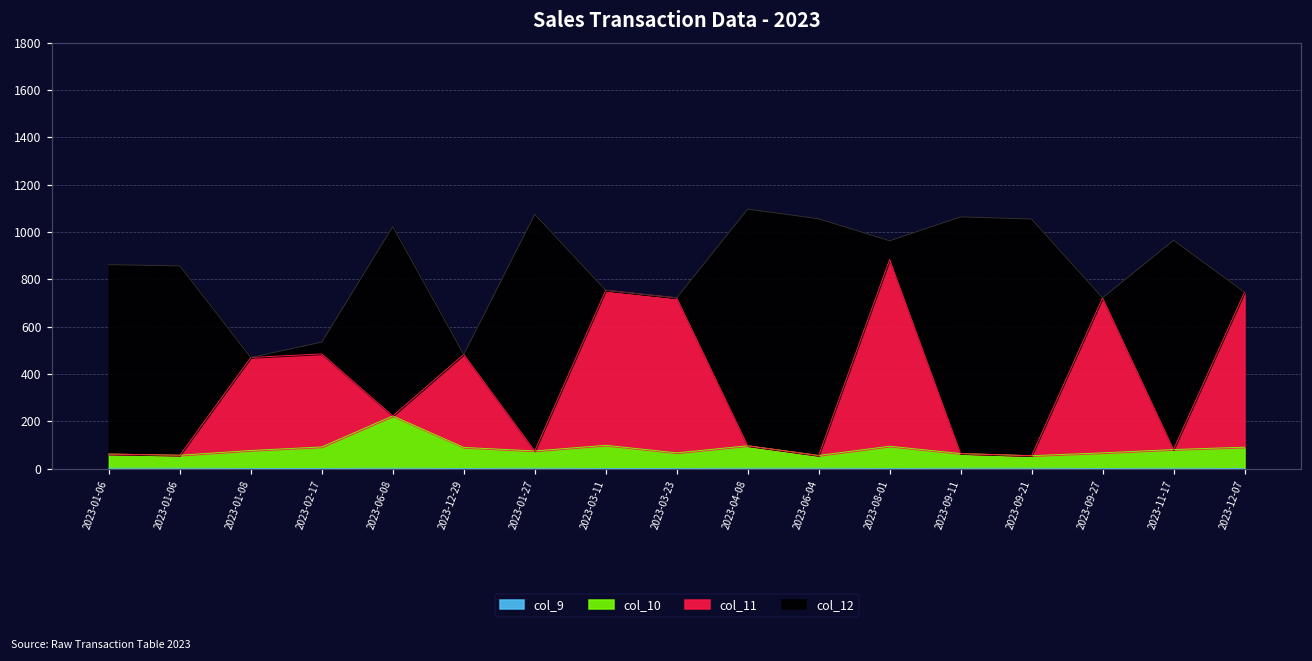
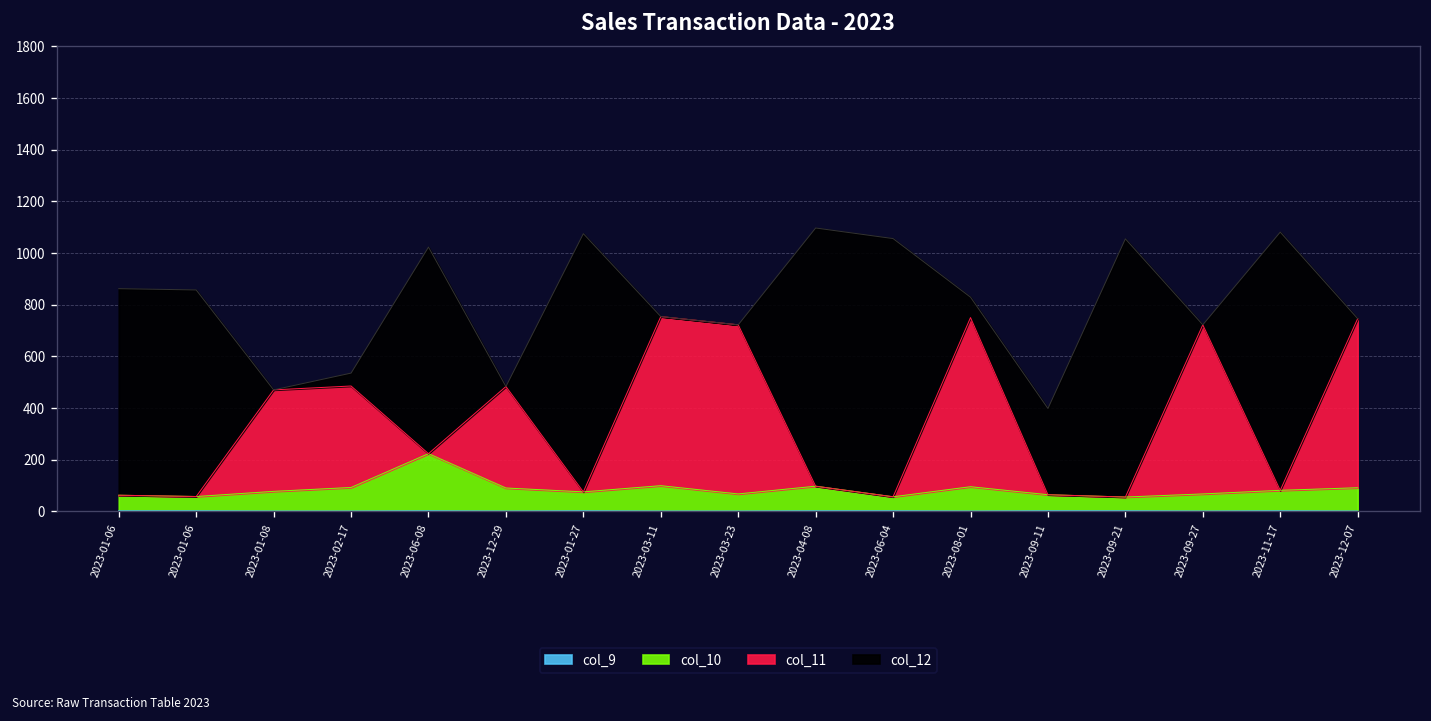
  {
    "col_9": {
      "2023-01-08": 0,
      "2023-02-17": 0,
      "2023-06-08": 0,
      "2023-12-29": 0,
      "2023-01-27": 0,
      "2023-03-11": 0,
      "2023-03-23": 0,
      "2023-04-08": 0,
      "2023-06-04": 0,
      "2023-08-01": 0,
      "2023-09-11": 0,
      "2023-09-21": 0,
      "2023-09-27": 0,
      "2023-11-17": 0,
      "2023-12-07": 0
    },
    "col_10": {
      "2023-01-08": 80,
      "2023-02-17": 90,
      "2023-12-29": 90,
      "2023-03-11": 100,
      "2023-03-23": 70,
      "2023-08-01": 90,
      "2023-09-27": 70,
      "2023-12-07": 90
    },
    "col_11": {
      "2023-02-17": 390,
-     "2023-08-01": 790
+     "2023-08-01": 660
    },
    "col_12": {
      "2023-02-17": 50,
      "2023-06-08": 800,
      "2023-01-27": 1000,
      "2023-04-08": 1000,
      "2023-06-04": 1000,
      "2023-08-01": 80,
-     "2023-09-11": 1000,
+     "2023-09-11": 330,
      "2023-09-21": 1000,
-     "2023-11-17": 880
+     "2023-11-17": 1000
    }
  }
